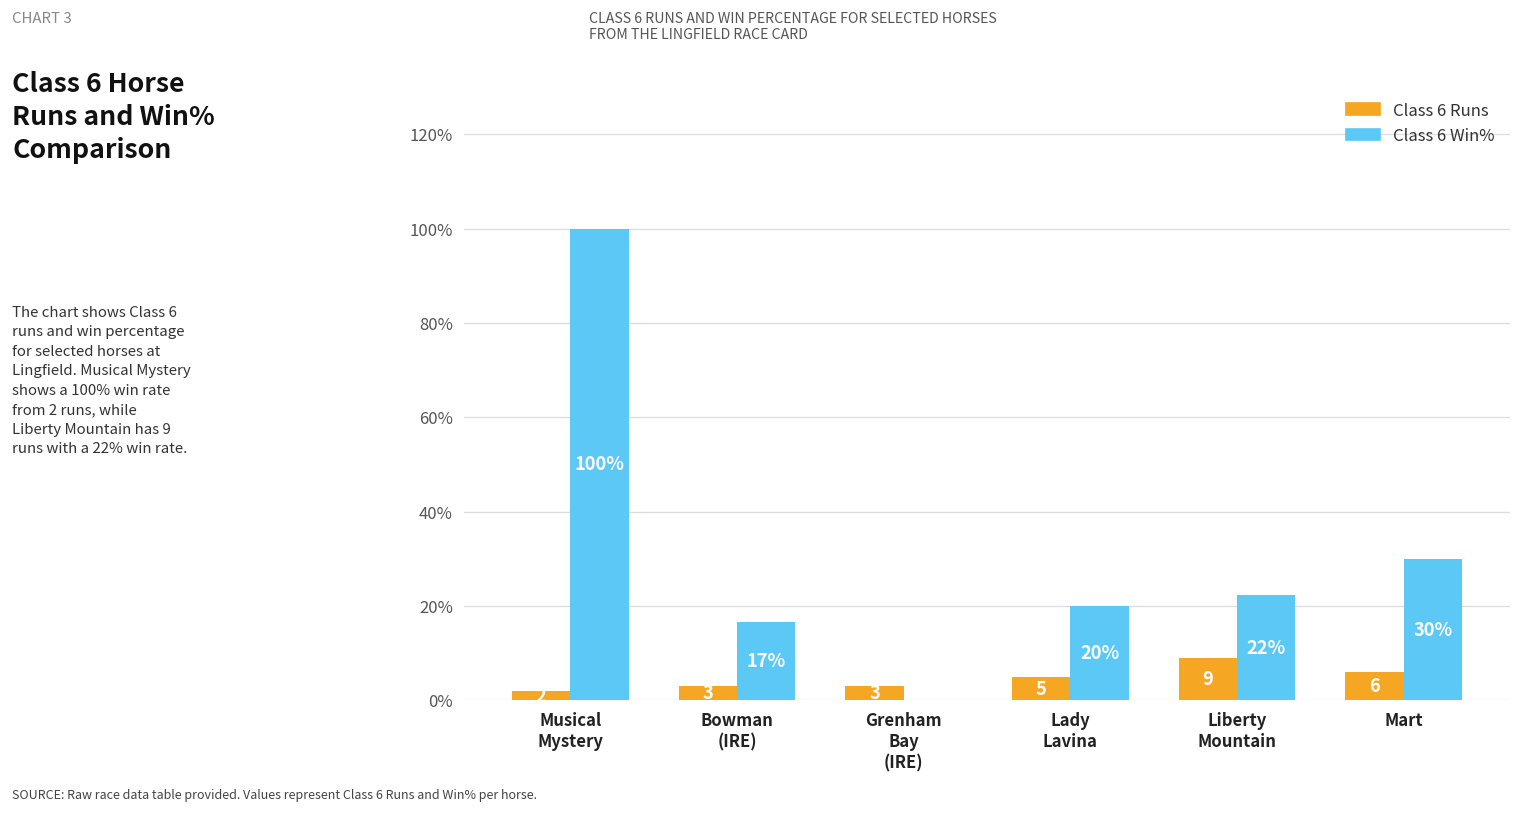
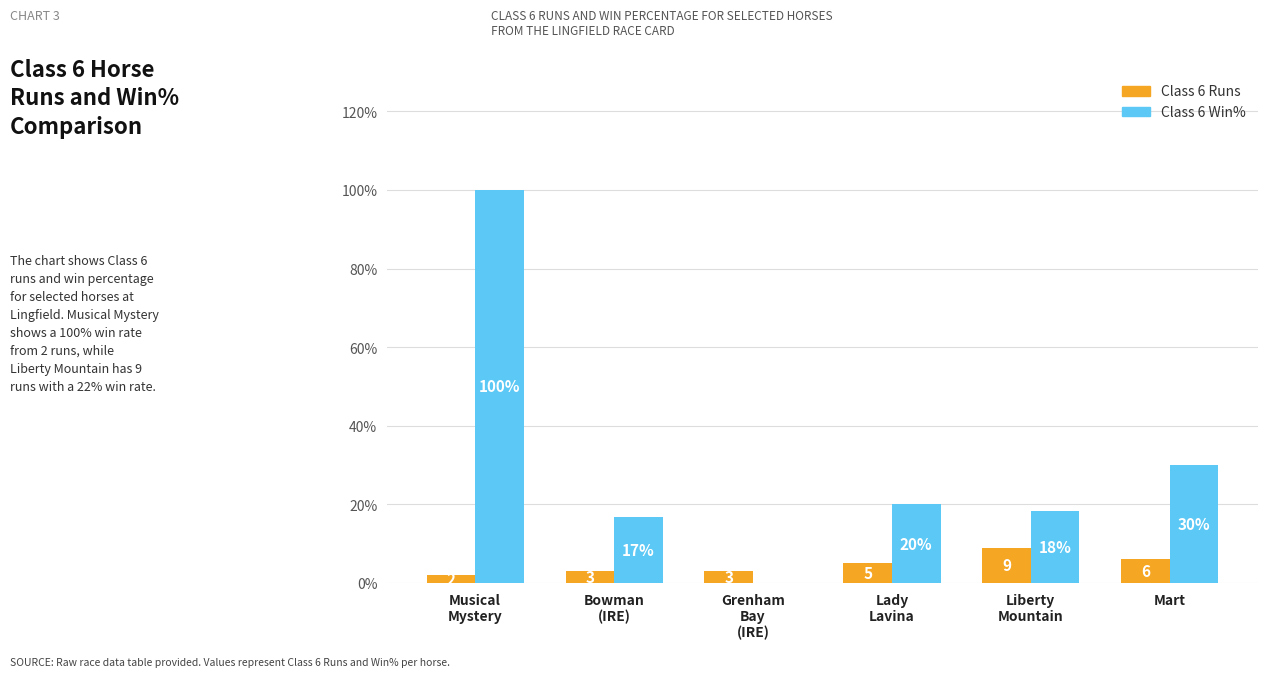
  {
    "Class 6 Runs": {
      "Bowman (IRE)": "3",
      "Grenham Bay (IRE)": "3",
      "Lady Lavina": "5",
      "Liberty Mountain": "9",
      "Mart": "6"
    },
    "Class 6 Win%": {
      "Musical Mystery": "100%",
      "Bowman (IRE)": "17%",
      "Lady Lavina": "20%",
-     "Liberty Mountain": "22%",
+     "Liberty Mountain": "18%",
      "Mart": "30%"
    }
  }
